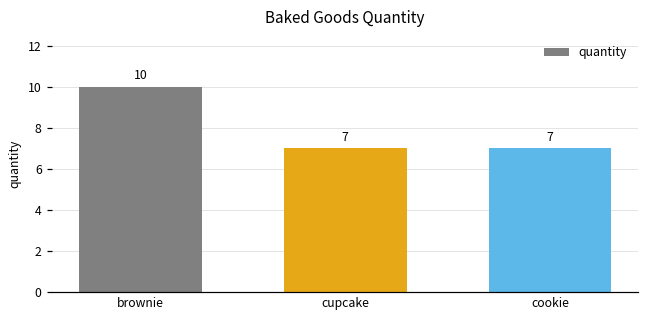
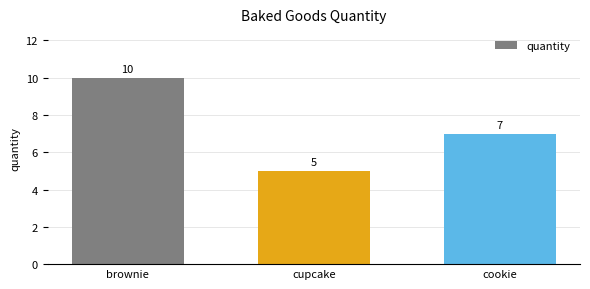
  {
    "brownie": 10,
-   "cupcake": 7,
+   "cupcake": 5,
    "cookie": 7
  }
